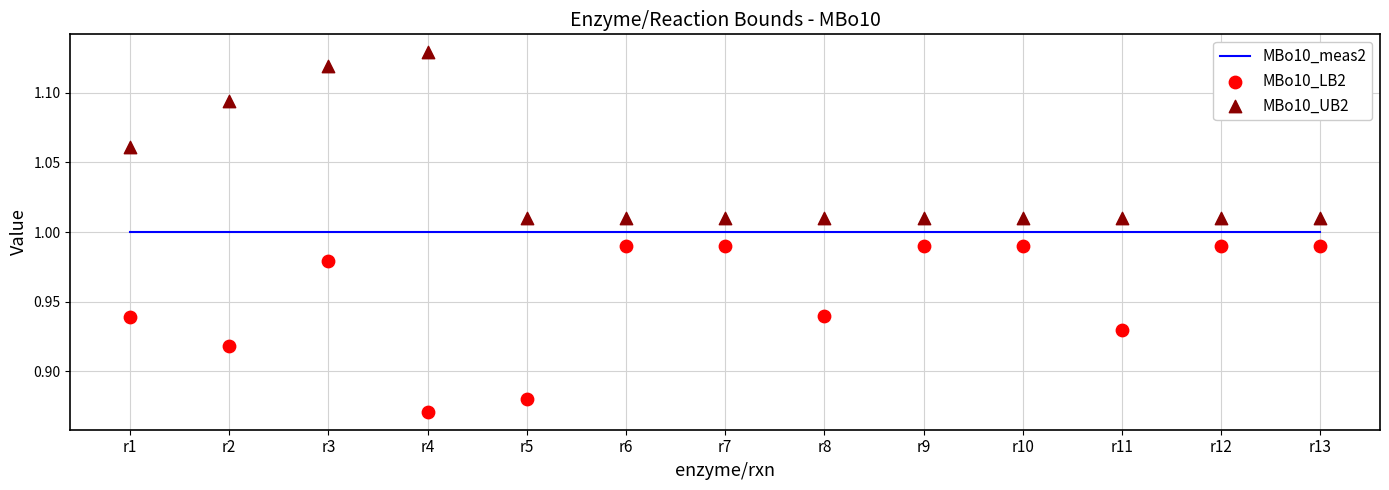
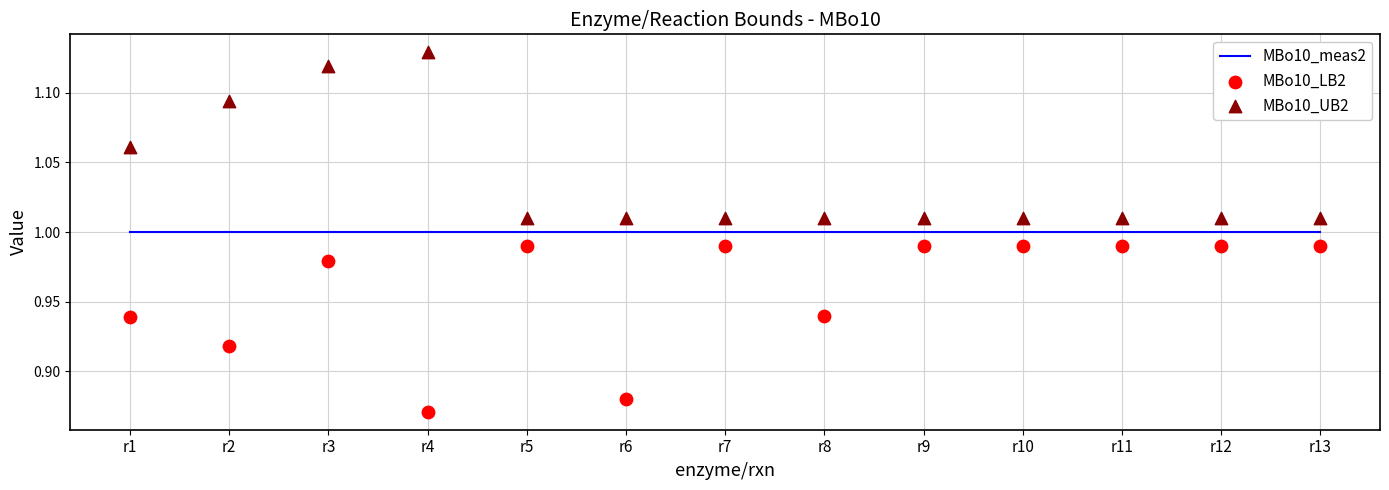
  {
    "MBo10_meas2": {
      "r1": 1.00,
      "r2": 1.00,
      "r3": 1.00,
      "r4": 1.00,
      "r5": 1.00,
      "r6": 1.00,
      "r7": 1.00,
      "r8": 1.00,
      "r9": 1.00,
      "r10": 1.00,
      "r11": 1.00,
      "r12": 1.00,
      "r13": 1.00
    },
    "MBo10_LB2": {
-     "r5": 0.88,
-     "r6": 0.99,
-     "r11": 0.93
+     "r5": 0.99,
+     "r6": 0.88,
+     "r11": 0.99
    }
  }
